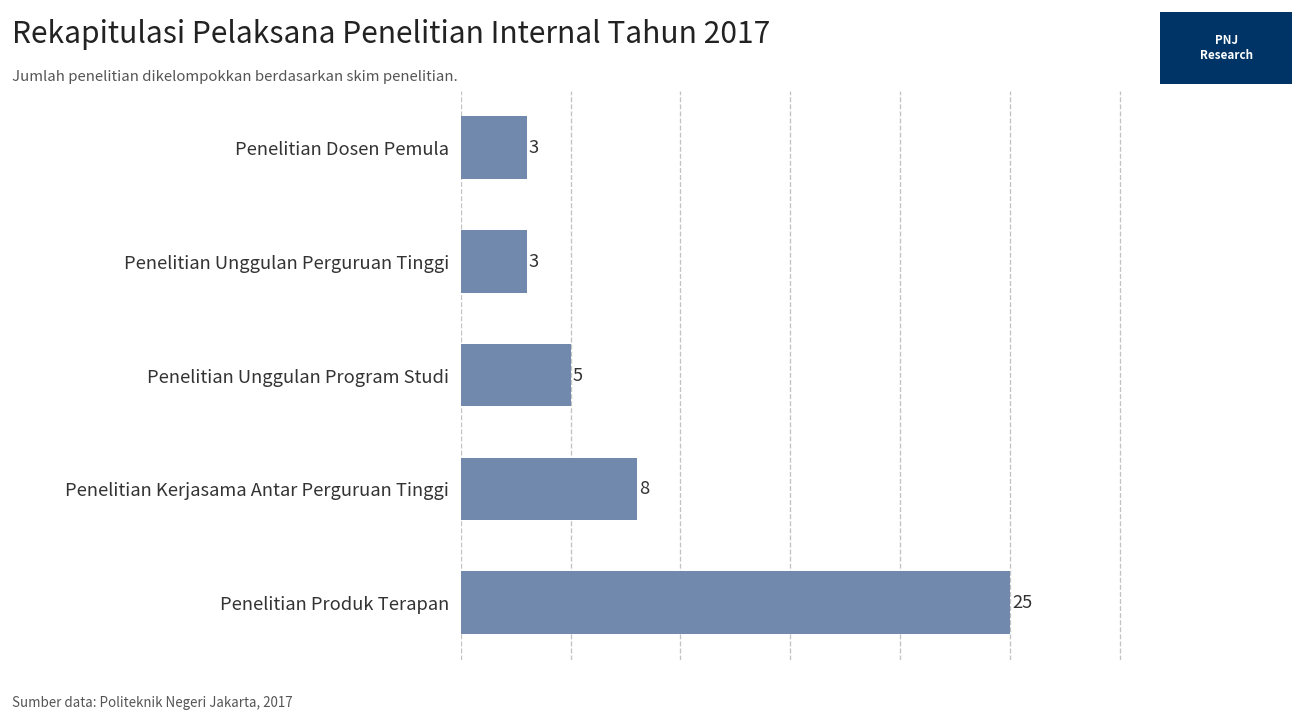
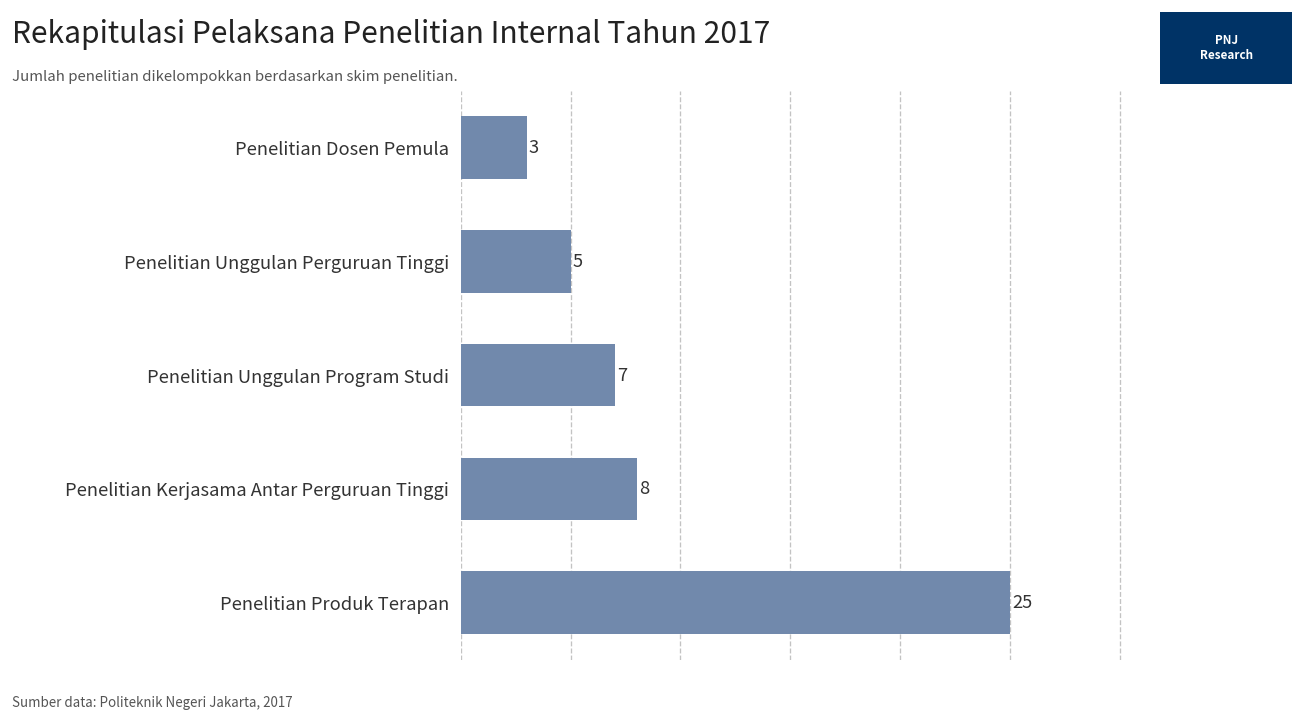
  {
    "Penelitian Dosen Pemula": 3,
-   "Penelitian Unggulan Perguruan Tinggi": 3,
-   "Penelitian Unggulan Program Studi": 5,
+   "Penelitian Unggulan Perguruan Tinggi": 5,
+   "Penelitian Unggulan Program Studi": 7,
    "Penelitian Kerjasama Antar Perguruan Tinggi": 8,
    "Penelitian Produk Terapan": 25
  }
